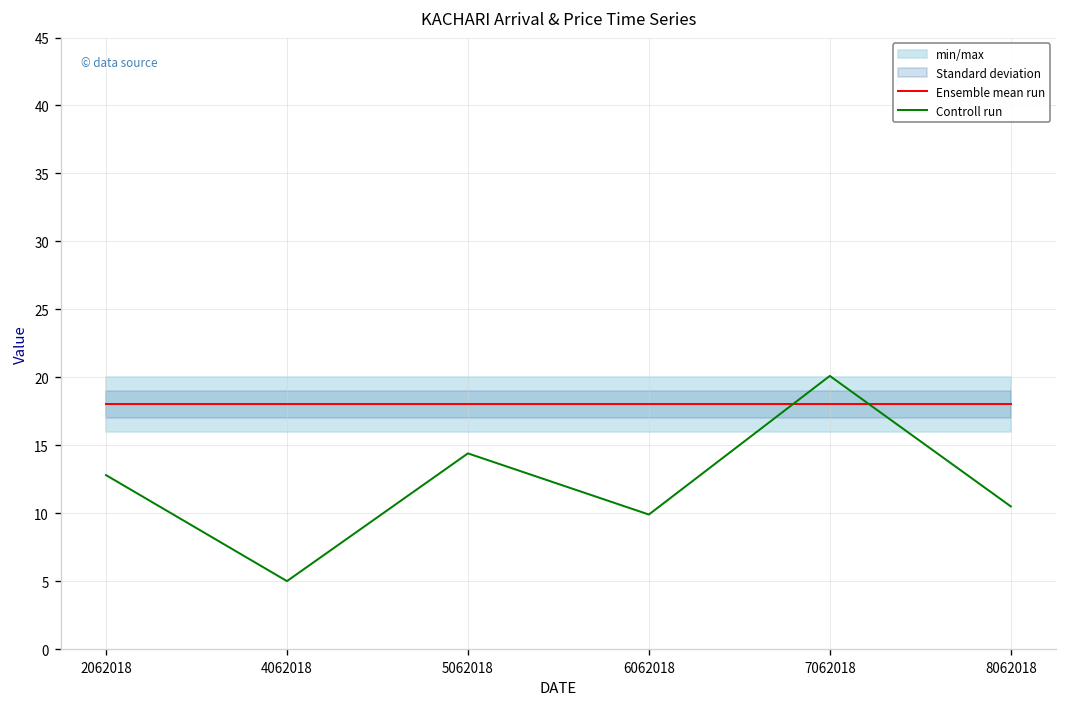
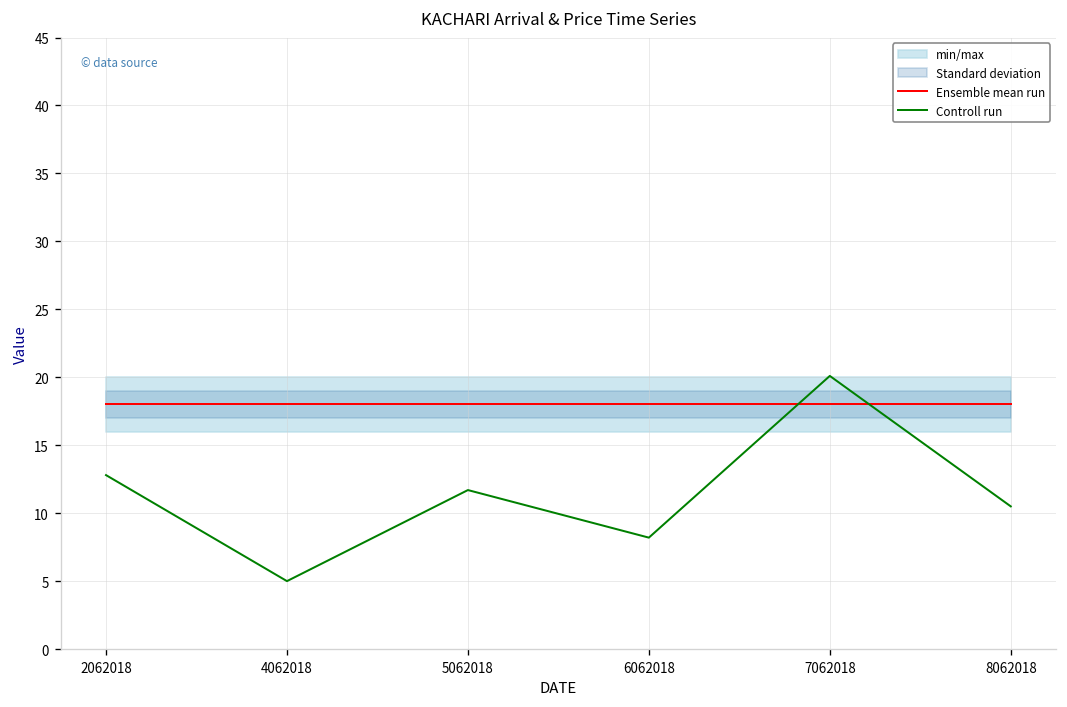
  {
    "Ensemble mean run": {
      "2062018": 18.0,
      "4062018": 18.0,
      "5062018": 18.0,
      "6062018": 18.0,
      "7062018": 18.0,
      "8062018": 18.0
    },
    "Controll run": {
      "2062018": 12.8,
      "4062018": 5.0,
-     "5062018": 14.4,
-     "6062018": 9.9,
+     "5062018": 11.7,
+     "6062018": 8.2,
      "8062018": 10.5
    }
  }
